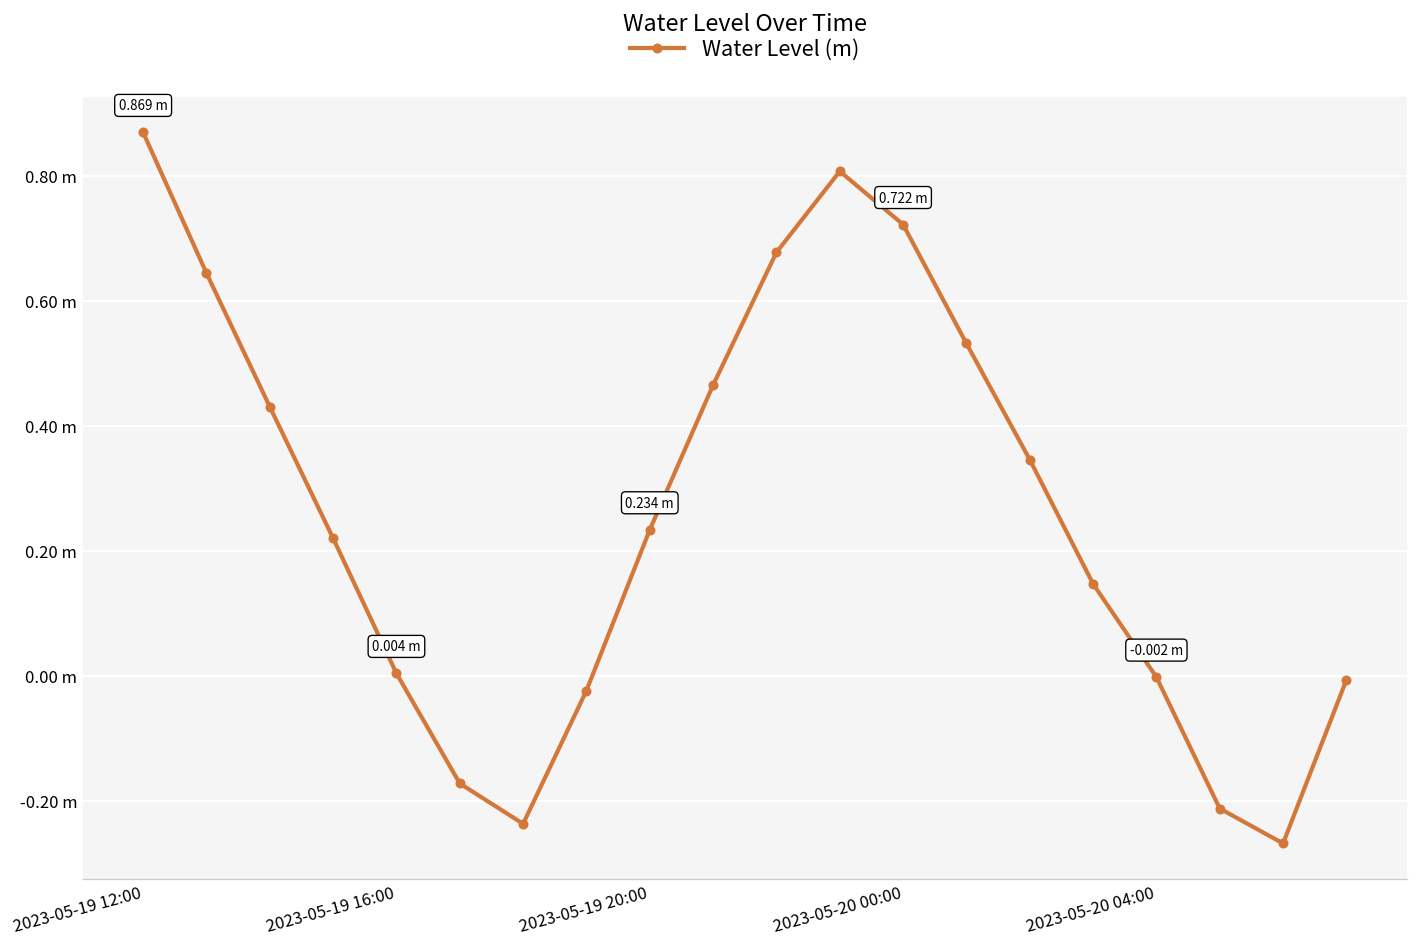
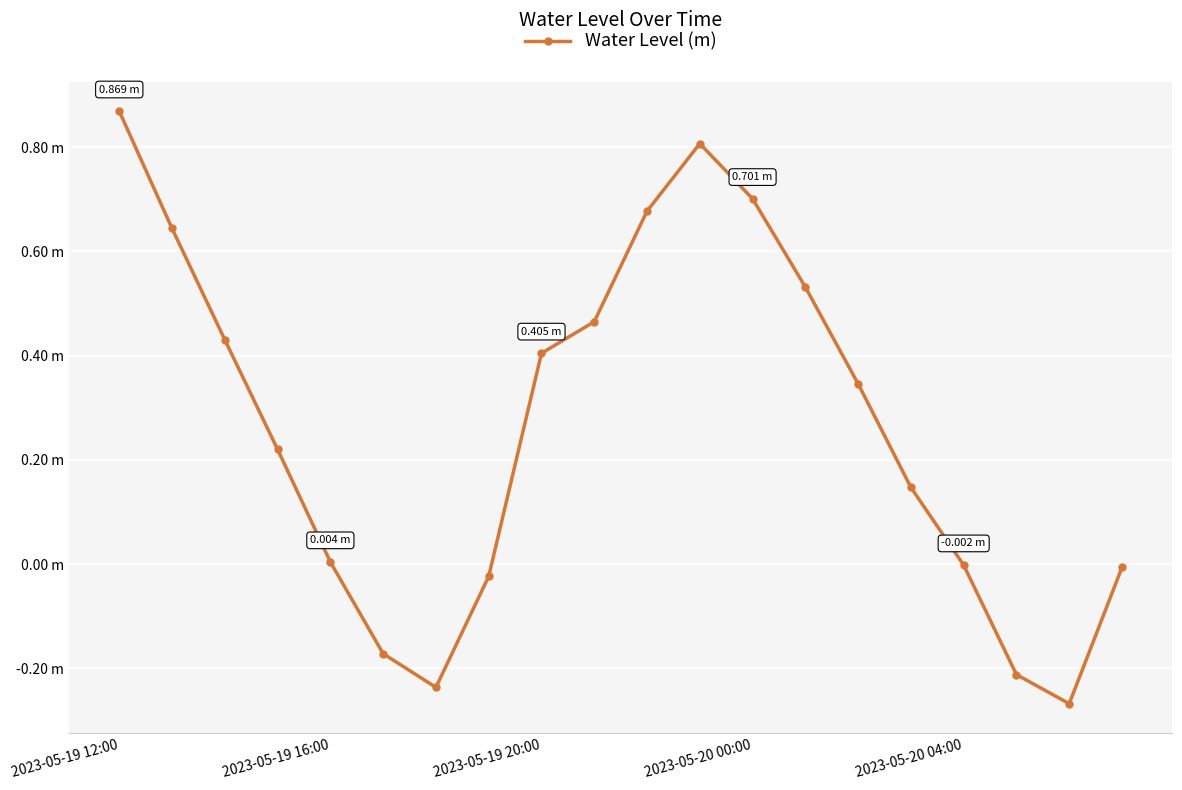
  {
-   "2023-05-19 20:00": 0.234,
-   "2023-05-20 00:00": 0.722
+   "2023-05-19 20:00": 0.405,
+   "2023-05-20 00:00": 0.701
  }
